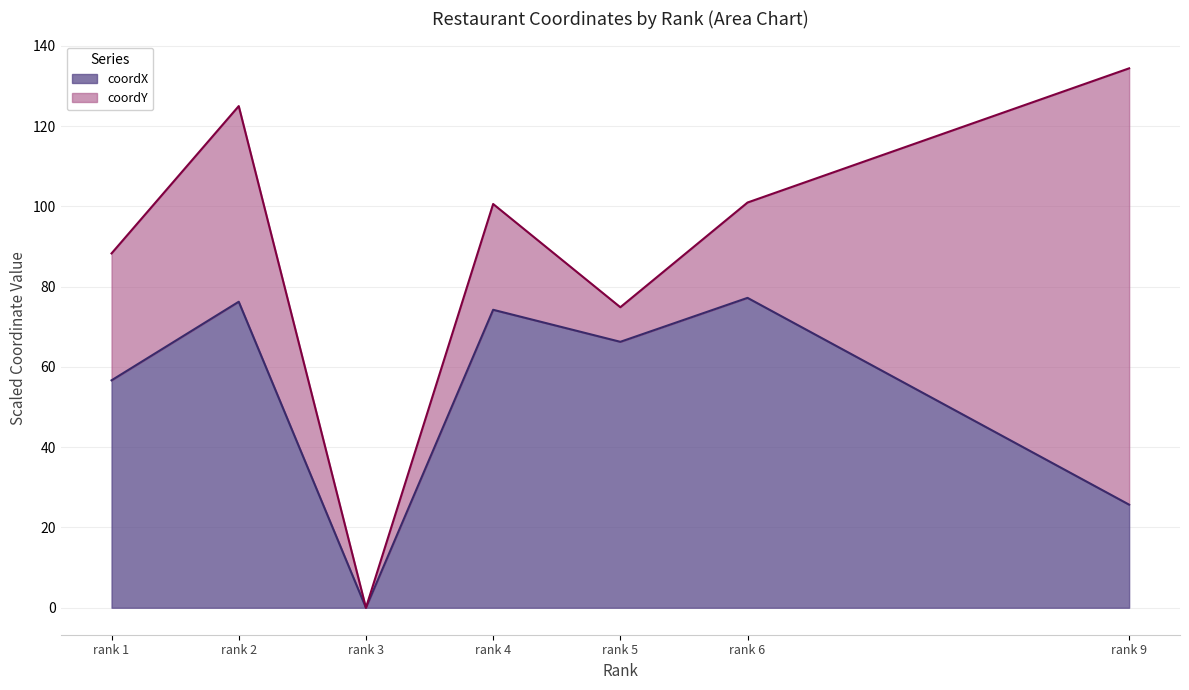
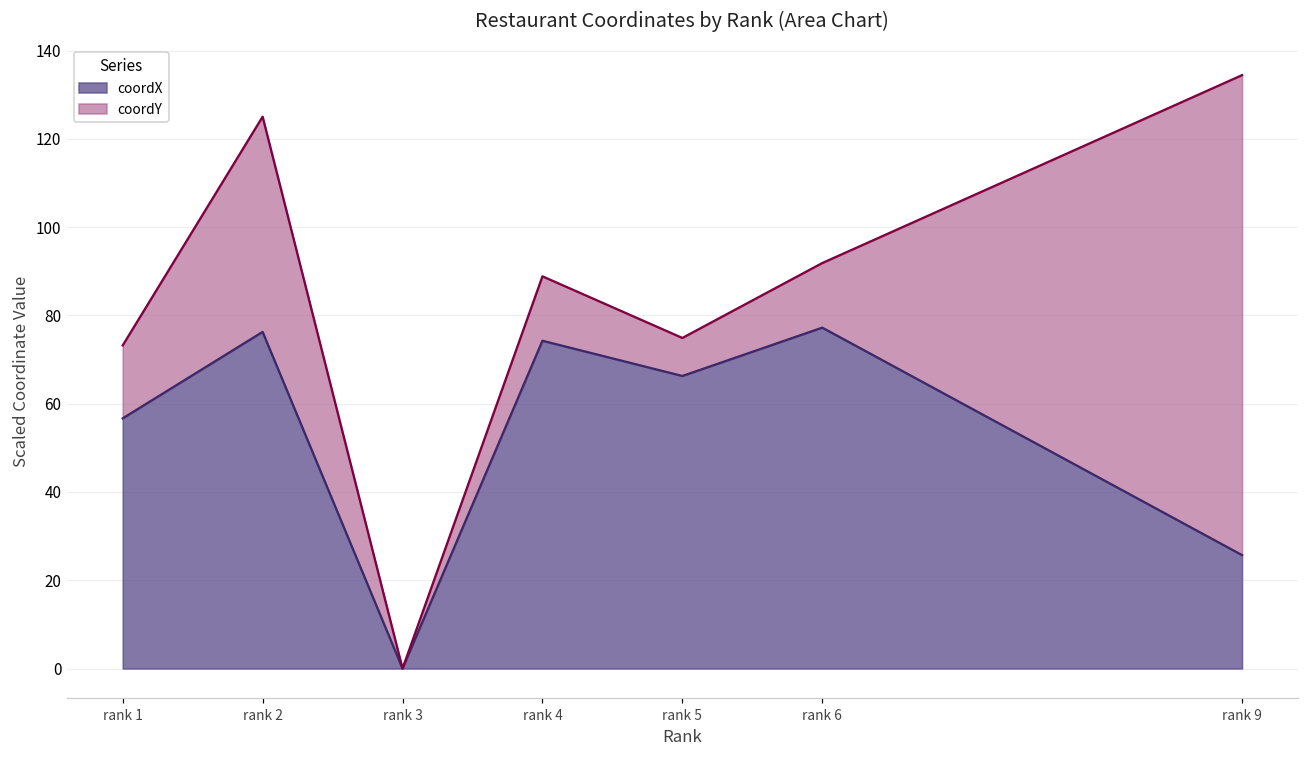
  {
    "coordX": {
      "rank 1": 57,
      "rank 2": 76,
      "rank 4": 74,
      "rank 5": 66,
      "rank 6": 77,
      "rank 9": 26
    },
    "coordY": {
-     "rank 1": 32,
+     "rank 1": 17,
      "rank 2": 49,
-     "rank 4": 26,
+     "rank 4": 15,
      "rank 5": 9,
-     "rank 6": 24,
+     "rank 6": 15,
      "rank 9": 109
    }
  }
